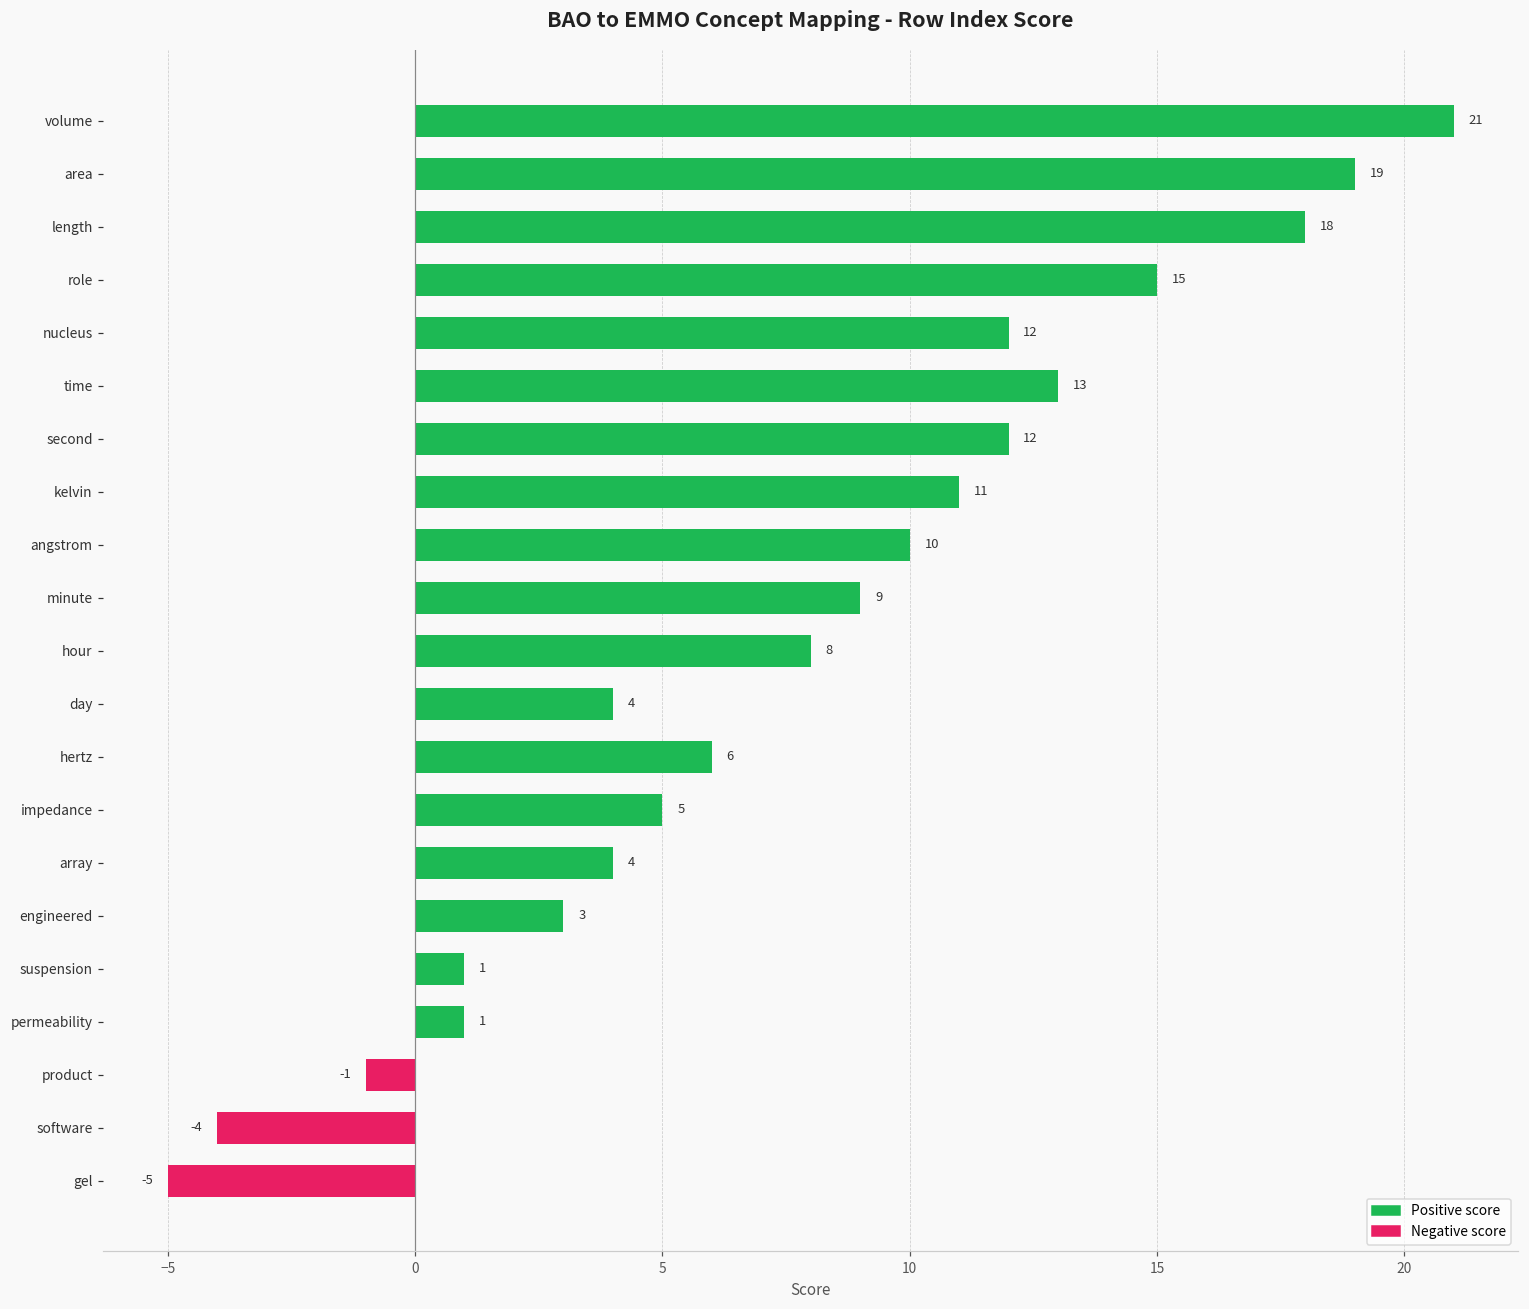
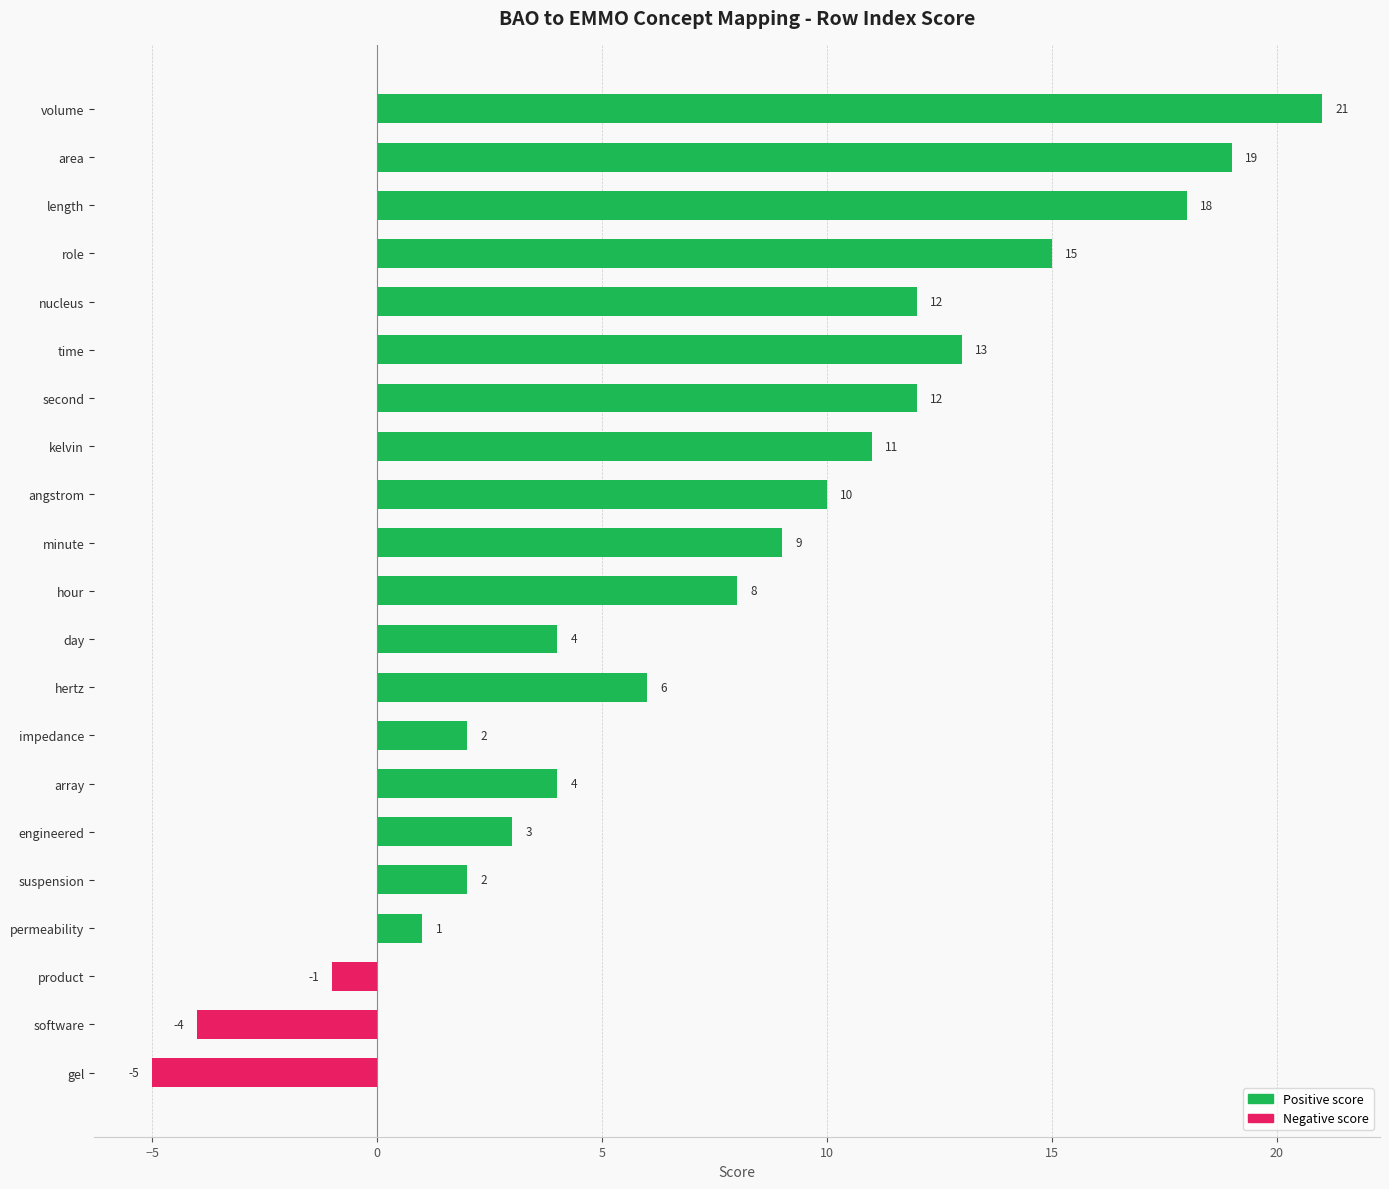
  {
    "volume": 21,
    "area": 19,
    "length": 18,
    "role": 15,
    "nucleus": 12,
    "time": 13,
    "second": 12,
    "kelvin": 11,
    "angstrom": 10,
    "minute": 9,
    "hour": 8,
    "day": 4,
    "hertz": 6,
-   "impedance": 5,
+   "impedance": 2,
    "array": 4,
    "engineered": 3,
-   "suspension": 1,
+   "suspension": 2,
    "permeability": 1,
    "product": -1,
    "software": -4,
    "gel": -5
  }
